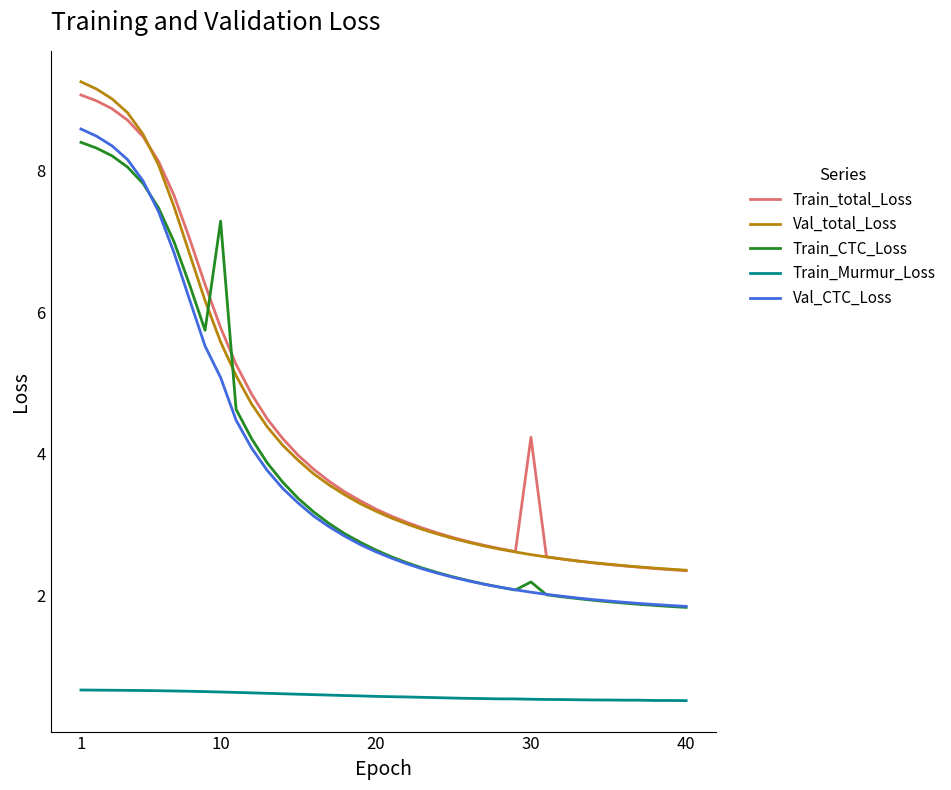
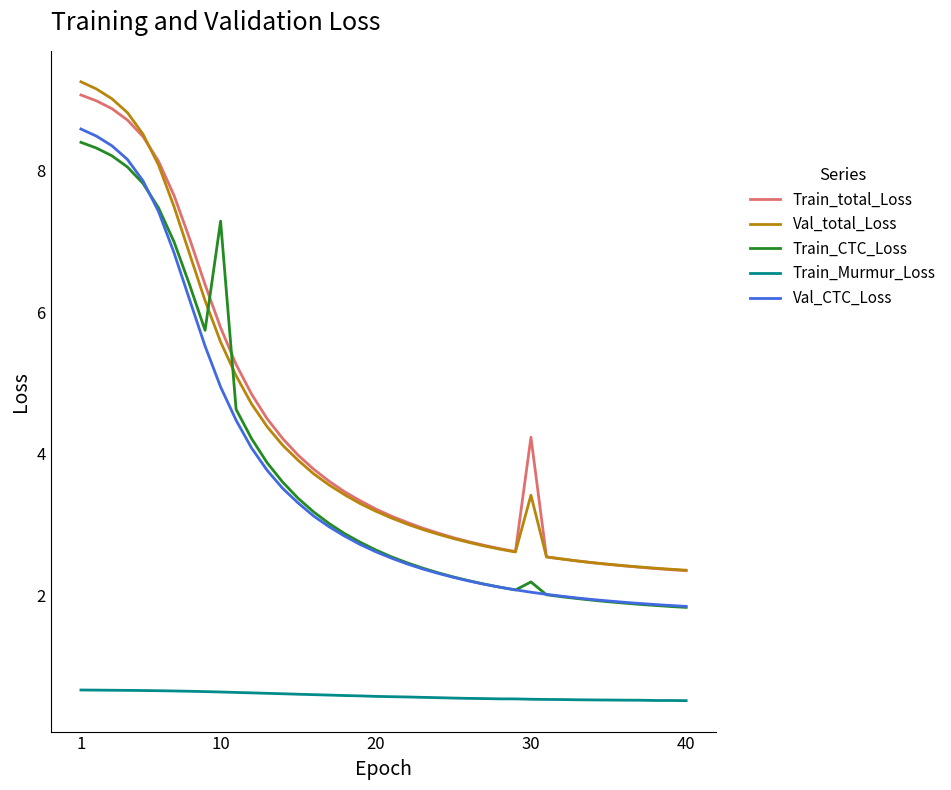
  {
    "Train_total_Loss": {
      "1": 9.1,
      "10": 5.8,
      "30": 4.2
    },
    "Val_total_Loss": {
      "1": 9.3,
      "10": 5.6,
-     "30": 2.6
+     "30": 3.4
    },
    "Train_CTC_Loss": {
      "1": 8.4,
      "10": 7.3,
      "30": 2.2
    },
    "Train_Murmur_Loss": {
      "1": 0.7,
      "10": 0.6,
      "20": 0.6,
      "30": 0.5,
      "40": 0.5
    },
    "Val_CTC_Loss": {
      "1": 8.6,
-     "10": 5.1,
+     "10": 4.9,
      "30": 2.0
    }
  }
